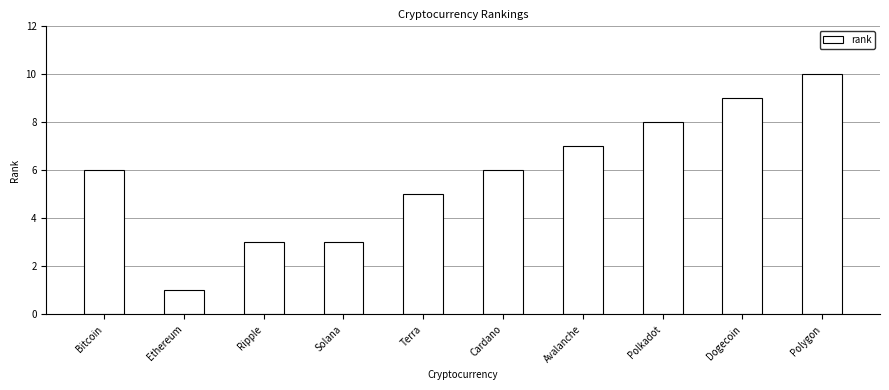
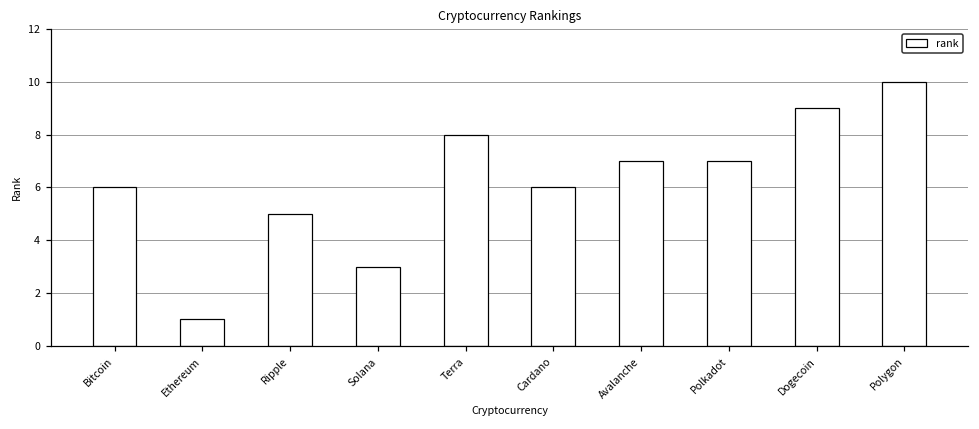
  {
    "Bitcoin": 6,
    "Ethereum": 1,
-   "Ripple": 3,
+   "Ripple": 5,
    "Solana": 3,
-   "Terra": 5,
+   "Terra": 8,
    "Cardano": 6,
    "Avalanche": 7,
-   "Polkadot": 8,
+   "Polkadot": 7,
    "Dogecoin": 9,
    "Polygon": 10
  }
